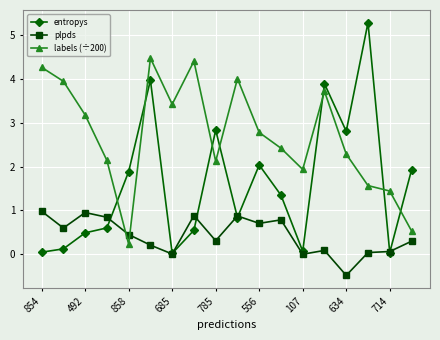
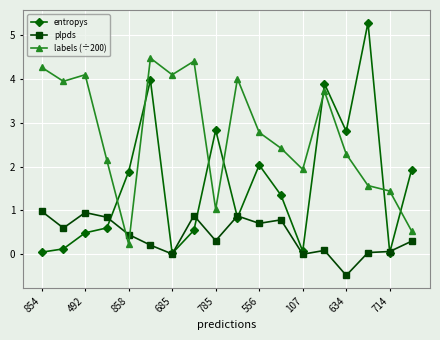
  {
    "labels (÷200)": {
      "854": 4.3,
-     "492": 3.2,
+     "492": 4.1,
      "858": 0.2,
-     "685": 3.4,
-     "785": 2.1,
+     "685": 4.1,
+     "785": 1.0,
      "556": 2.8,
      "107": 1.9,
      "634": 2.3,
      "714": 1.4
    }
  }
